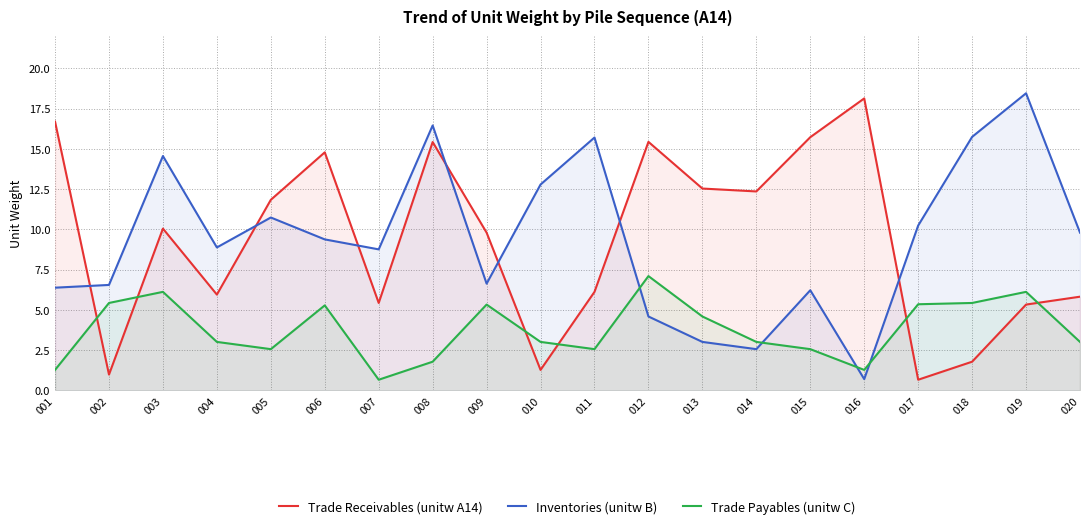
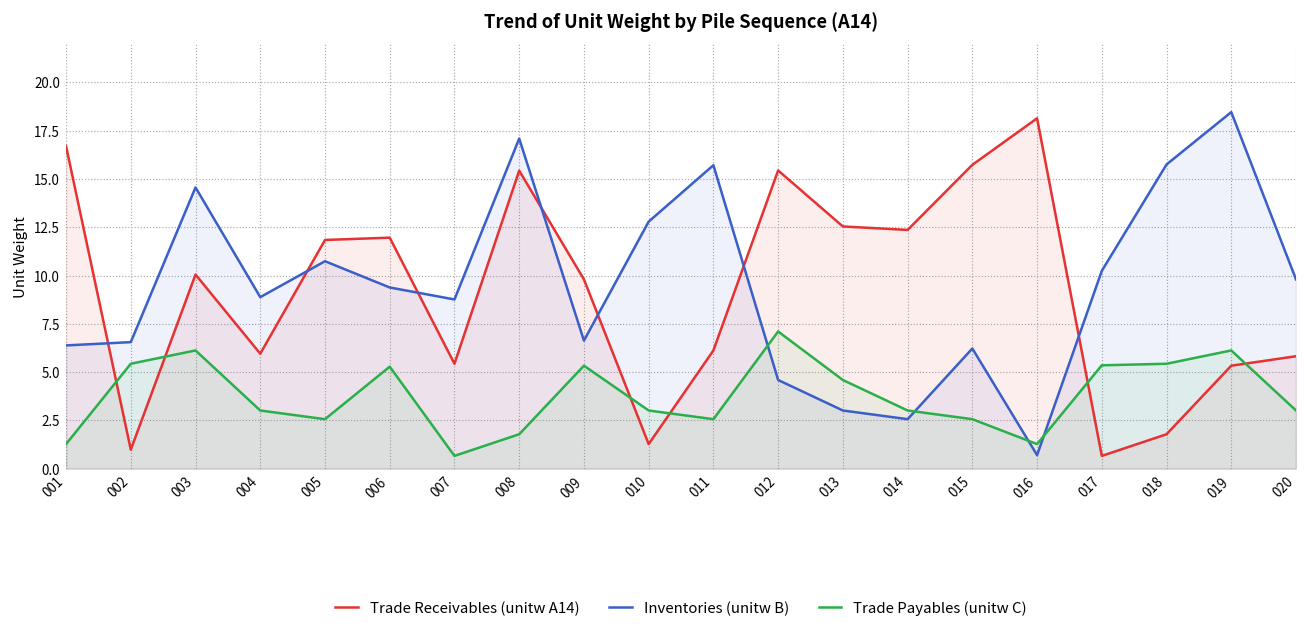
  {
    "Trade Receivables (unitw A14)": {
      "001": 16.7,
      "002": 1.0,
      "003": 10.1,
      "004": 6.0,
      "005": 11.8,
-     "006": 14.8,
+     "006": 12.0,
      "007": 5.4,
      "008": 15.4,
      "009": 9.8,
      "010": 1.3,
      "011": 6.1,
      "012": 15.4,
      "013": 12.5,
      "014": 12.4,
      "015": 15.7,
      "016": 18.1,
      "017": 0.7,
      "018": 1.8,
      "019": 5.3,
      "020": 5.8
    },
    "Inventories (unitw B)": {
      "001": 6.4,
      "002": 6.6,
      "003": 14.6,
      "004": 8.9,
      "005": 10.7,
      "006": 9.4,
      "007": 8.8,
-     "008": 16.5,
+     "008": 17.1,
      "009": 6.6,
      "010": 12.8,
      "011": 15.7,
      "012": 4.6,
      "013": 3.0,
      "014": 2.6,
      "015": 6.2,
      "016": 0.7,
      "017": 10.2,
      "018": 15.8,
      "019": 18.5,
      "020": 9.8
    },
    "Trade Payables (unitw C)": {
      "001": 1.3,
      "002": 5.4,
      "003": 6.1,
      "004": 3.0,
      "005": 2.6,
      "006": 5.3,
      "007": 0.7,
      "008": 1.8,
      "009": 5.3,
      "010": 3.0,
      "011": 2.6,
      "012": 7.1,
      "013": 4.6,
      "014": 3.0,
      "015": 2.6,
      "016": 1.3,
      "017": 5.4,
      "018": 5.4,
      "019": 6.1,
      "020": 3.0
    }
  }
